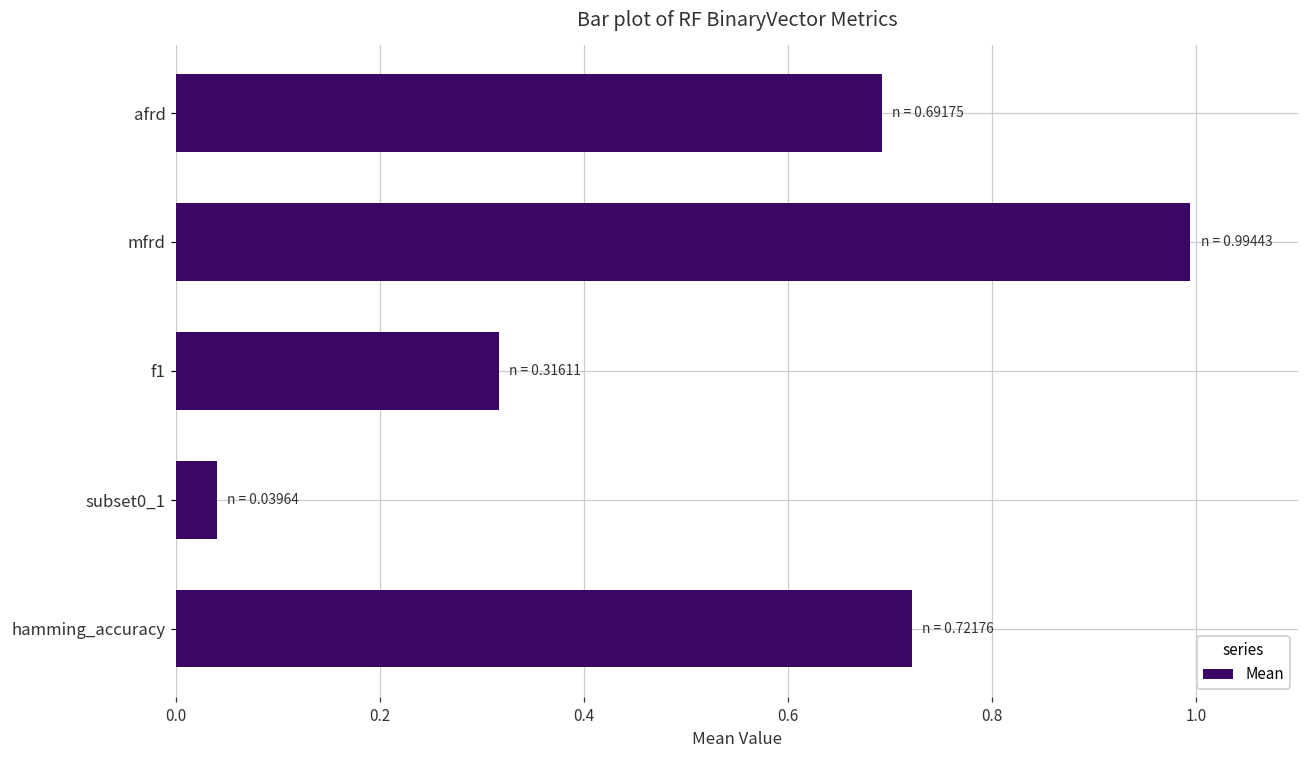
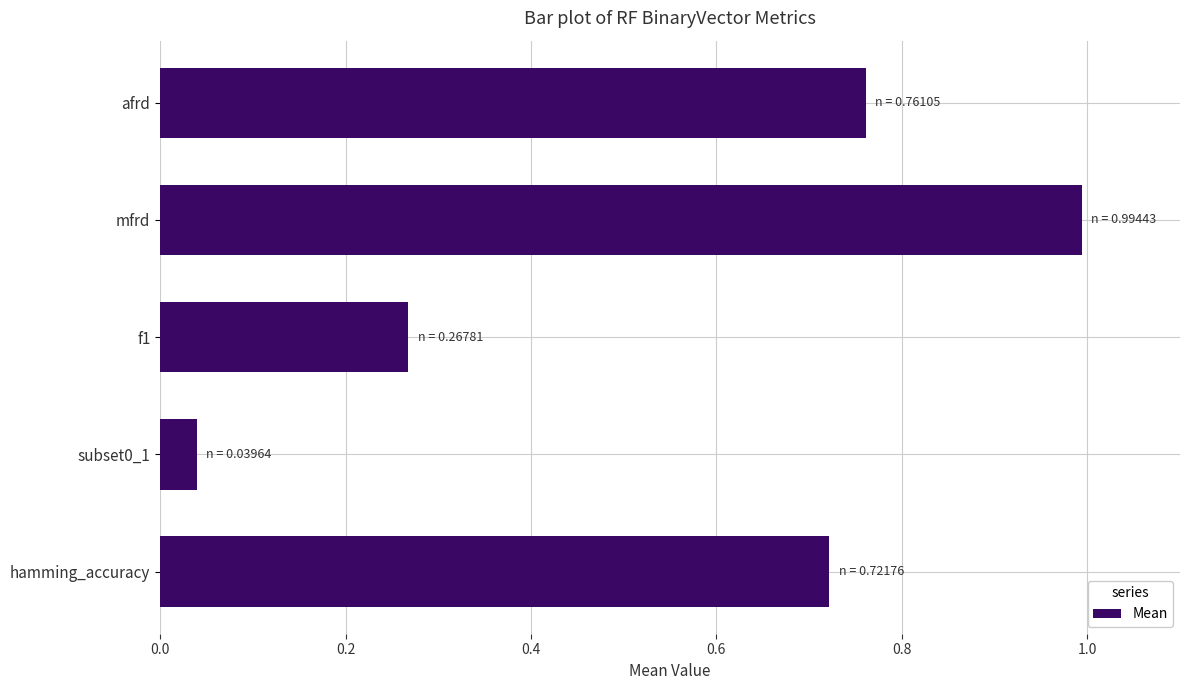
  {
-   "afrd": 0.69175,
+   "afrd": 0.76105,
    "mfrd": 0.99443,
-   "f1": 0.31611,
+   "f1": 0.26781,
    "subset0_1": 0.03964,
    "hamming_accuracy": 0.72176
  }
